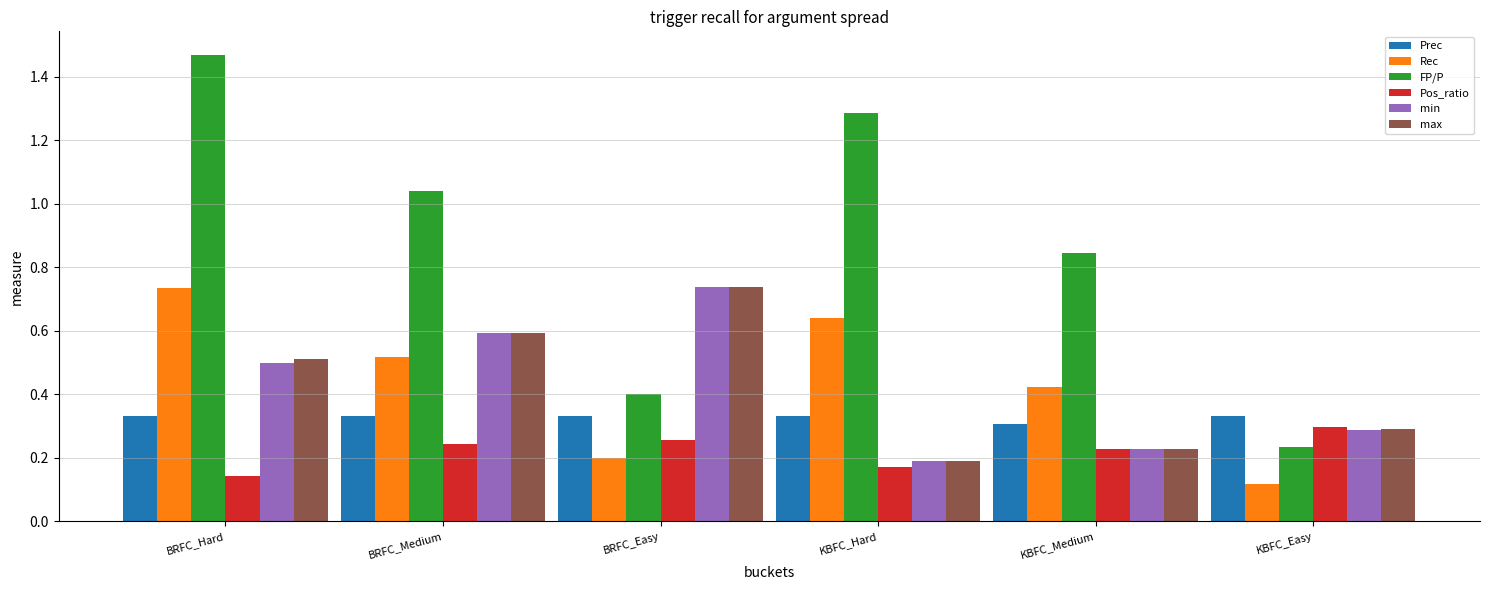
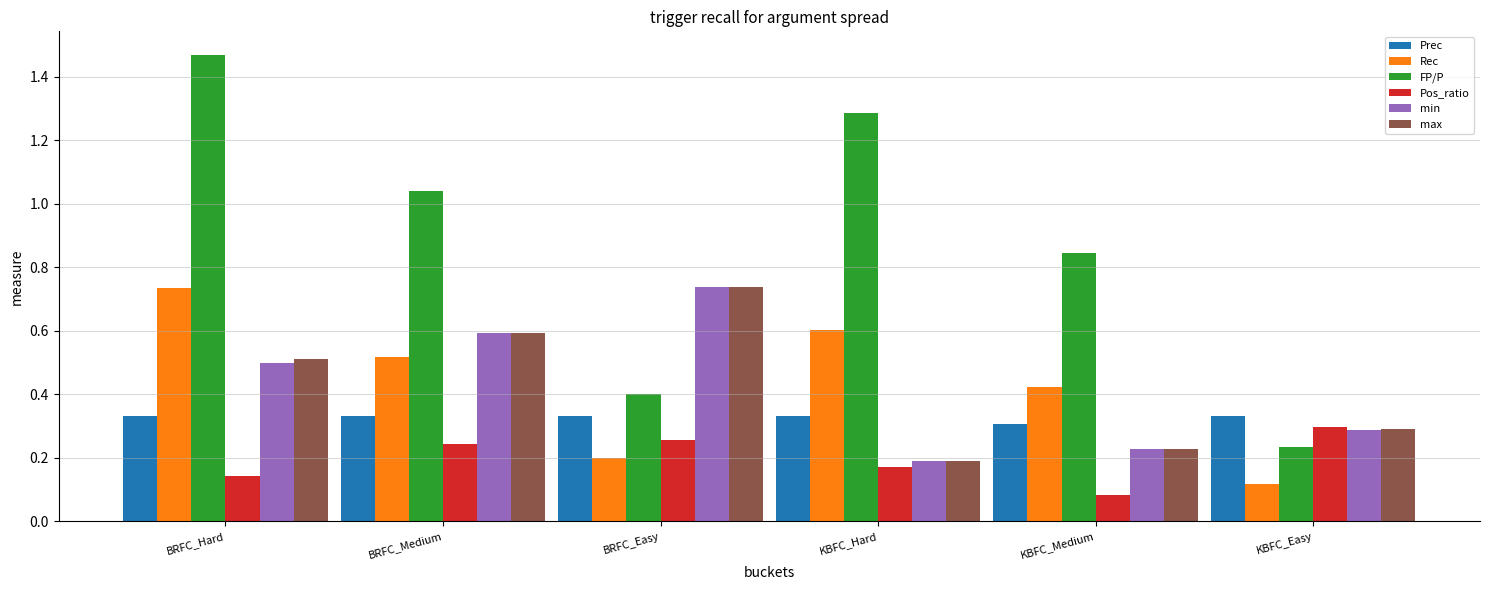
  {
    "Prec": {
      "BRFC_Hard": 0.33,
      "BRFC_Medium": 0.33,
      "BRFC_Easy": 0.33,
      "KBFC_Hard": 0.33,
      "KBFC_Medium": 0.31,
      "KBFC_Easy": 0.33
    },
    "Rec": {
      "BRFC_Hard": 0.73,
      "BRFC_Medium": 0.52,
      "BRFC_Easy": 0.20,
-     "KBFC_Hard": 0.64,
+     "KBFC_Hard": 0.60,
      "KBFC_Medium": 0.42,
      "KBFC_Easy": 0.12
    },
    "FP/P": {
      "BRFC_Hard": 1.47,
      "BRFC_Medium": 1.04,
      "BRFC_Easy": 0.40,
      "KBFC_Hard": 1.29,
      "KBFC_Medium": 0.85,
      "KBFC_Easy": 0.24
    },
    "Pos_ratio": {
      "BRFC_Hard": 0.14,
      "BRFC_Medium": 0.24,
      "BRFC_Easy": 0.26,
      "KBFC_Hard": 0.17,
-     "KBFC_Medium": 0.23,
+     "KBFC_Medium": 0.08,
      "KBFC_Easy": 0.30
    },
    "min": {
      "BRFC_Hard": 0.50,
      "BRFC_Medium": 0.59,
      "BRFC_Easy": 0.74,
      "KBFC_Hard": 0.19,
      "KBFC_Medium": 0.23,
      "KBFC_Easy": 0.29
    },
    "max": {
      "BRFC_Hard": 0.51,
      "BRFC_Medium": 0.59,
      "BRFC_Easy": 0.74,
      "KBFC_Hard": 0.19,
      "KBFC_Medium": 0.23,
      "KBFC_Easy": 0.29
    }
  }
